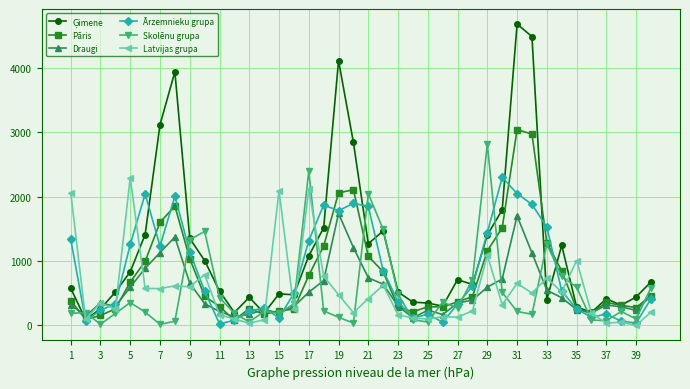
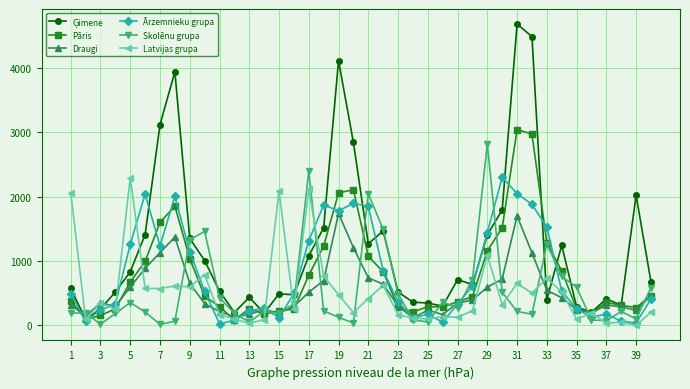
  {
    "Ģimene": {
      "1": 600,
      "5": 800,
      "7": 3100,
      "11": 500,
      "13": 400,
      "15": 500,
      "17": 1100,
      "19": 4100,
      "21": 1300,
      "25": 300,
      "27": 700,
      "31": 4700,
      "33": 400,
      "37": 400,
-     "39": 400
+     "39": 2000
    },
    "Ārzemnieku grupa": {
-     "1": 1300,
+     "1": 500,
      "5": 1300,
      "7": 1200,
      "9": 1100,
      "11": 0,
      "15": 100,
      "17": 1300,
      "19": 1800,
      "21": 1800,
      "23": 400,
      "25": 200,
      "31": 2000,
      "33": 1500,
      "37": 200
    },
    "Latvijas grupa": {
      "1": 2100,
      "5": 2300,
      "7": 600,
      "9": 600,
      "11": 200,
      "15": 2100,
      "17": 2100,
      "19": 500,
      "21": 400,
      "23": 200,
      "25": 100,
      "27": 100,
      "29": 1100,
      "31": 700,
      "33": 700,
-     "35": 1000
+     "35": 100
    }
  }
